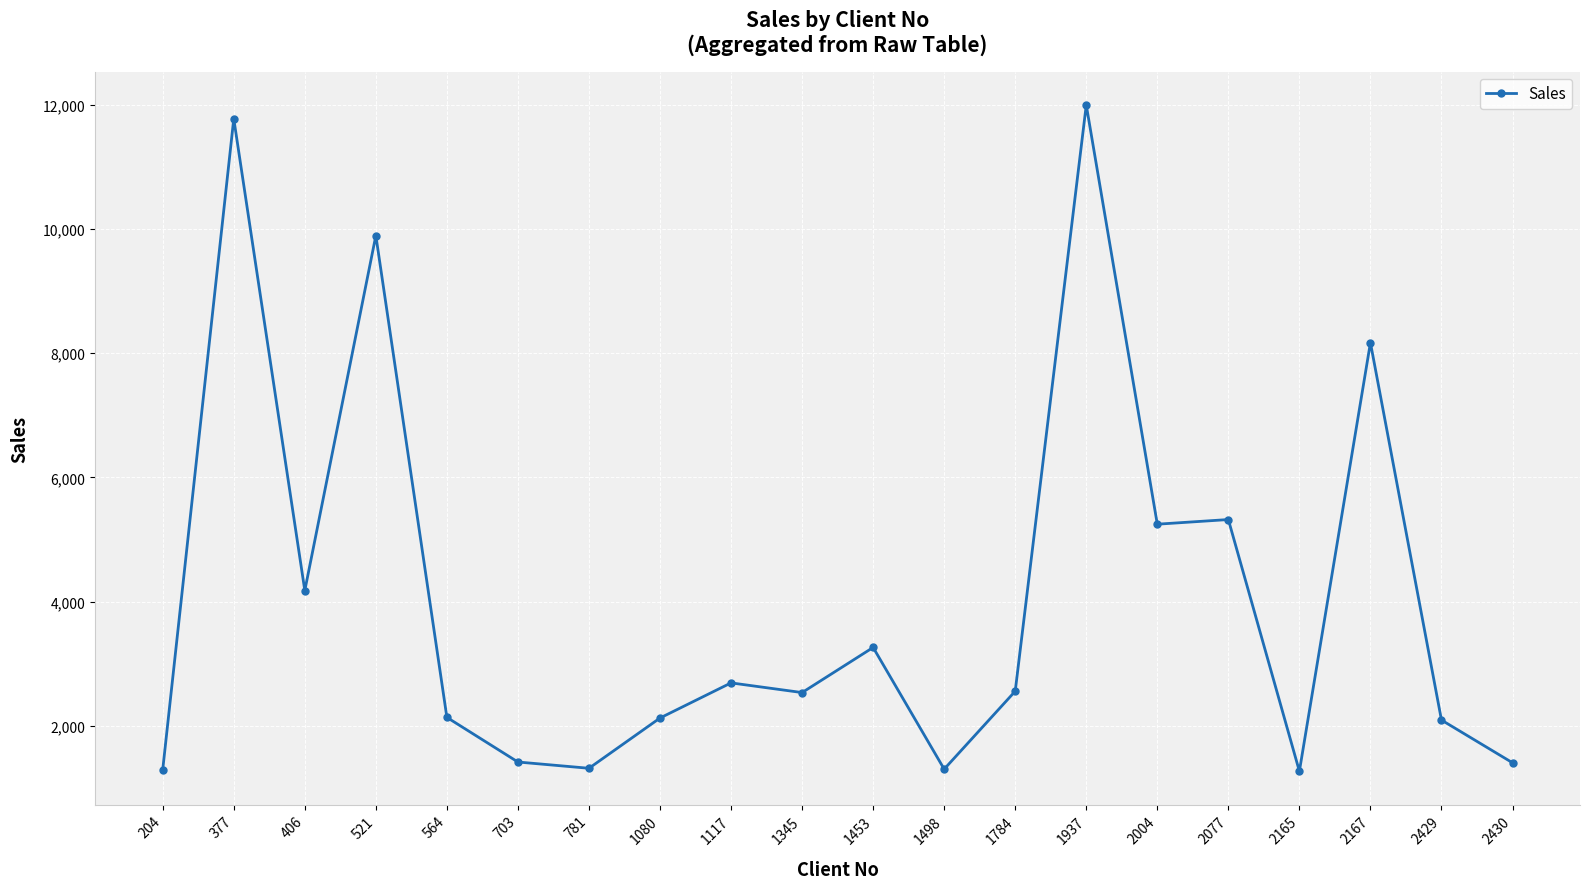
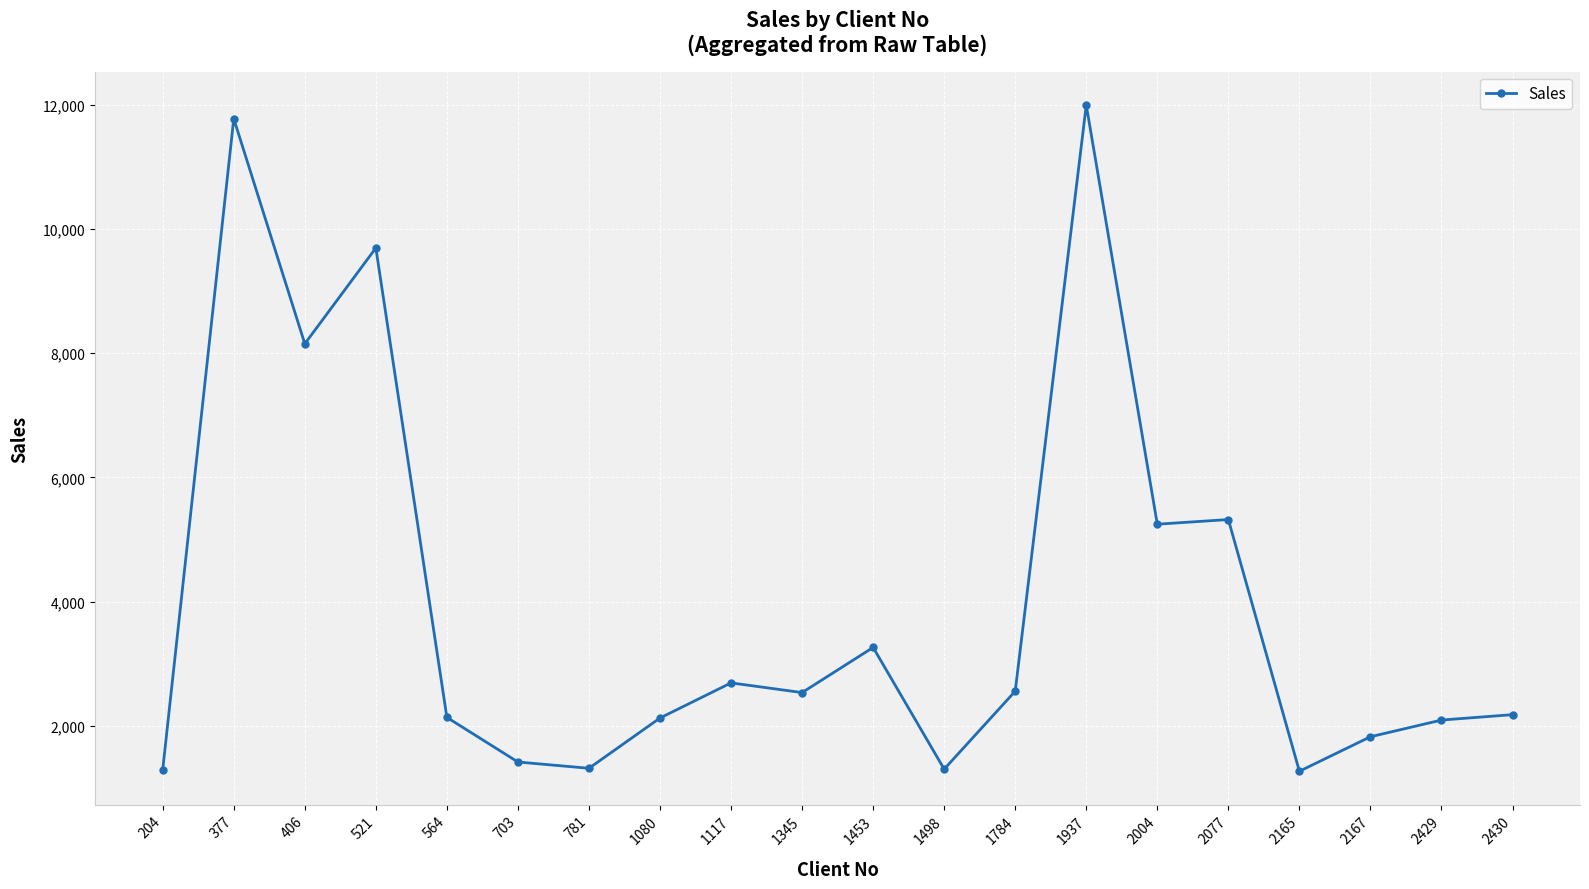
  {
    "204": "1,300",
    "377": "11,800",
-   "406": "4,200",
-   "521": "9,900",
+   "406": "8,200",
+   "521": "9,700",
    "564": "2,100",
    "703": "1,400",
    "781": "1,300",
    "1080": "2,100",
    "1117": "2,700",
    "1345": "2,500",
    "1453": "3,300",
    "1498": "1,300",
    "1784": "2,600",
    "1937": "12,000",
    "2004": "5,200",
    "2077": "5,300",
    "2165": "1,300",
-   "2167": "8,200",
+   "2167": "1,800",
    "2429": "2,100",
-   "2430": "1,400"
+   "2430": "2,200"
  }
